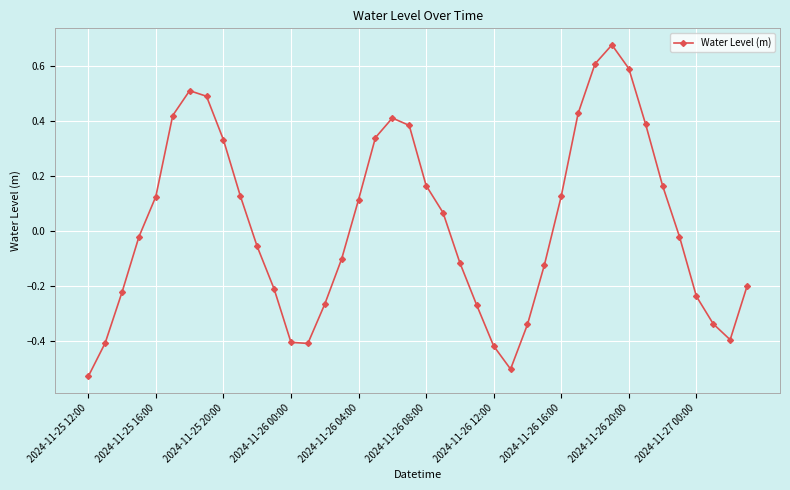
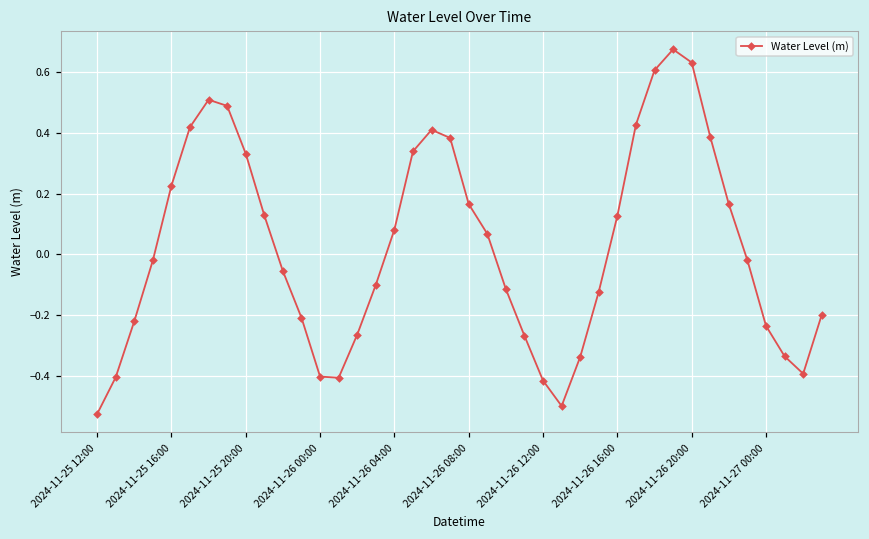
  {
    "2024-11-25 12:00": -0.53,
-   "2024-11-25 16:00": 0.13,
+   "2024-11-25 16:00": 0.23,
    "2024-11-25 20:00": 0.33,
    "2024-11-26 00:00": -0.40,
-   "2024-11-26 04:00": 0.11,
+   "2024-11-26 04:00": 0.08,
    "2024-11-26 08:00": 0.17,
    "2024-11-26 12:00": -0.42,
    "2024-11-26 16:00": 0.13,
-   "2024-11-26 20:00": 0.59,
+   "2024-11-26 20:00": 0.63,
    "2024-11-27 00:00": -0.24
  }
